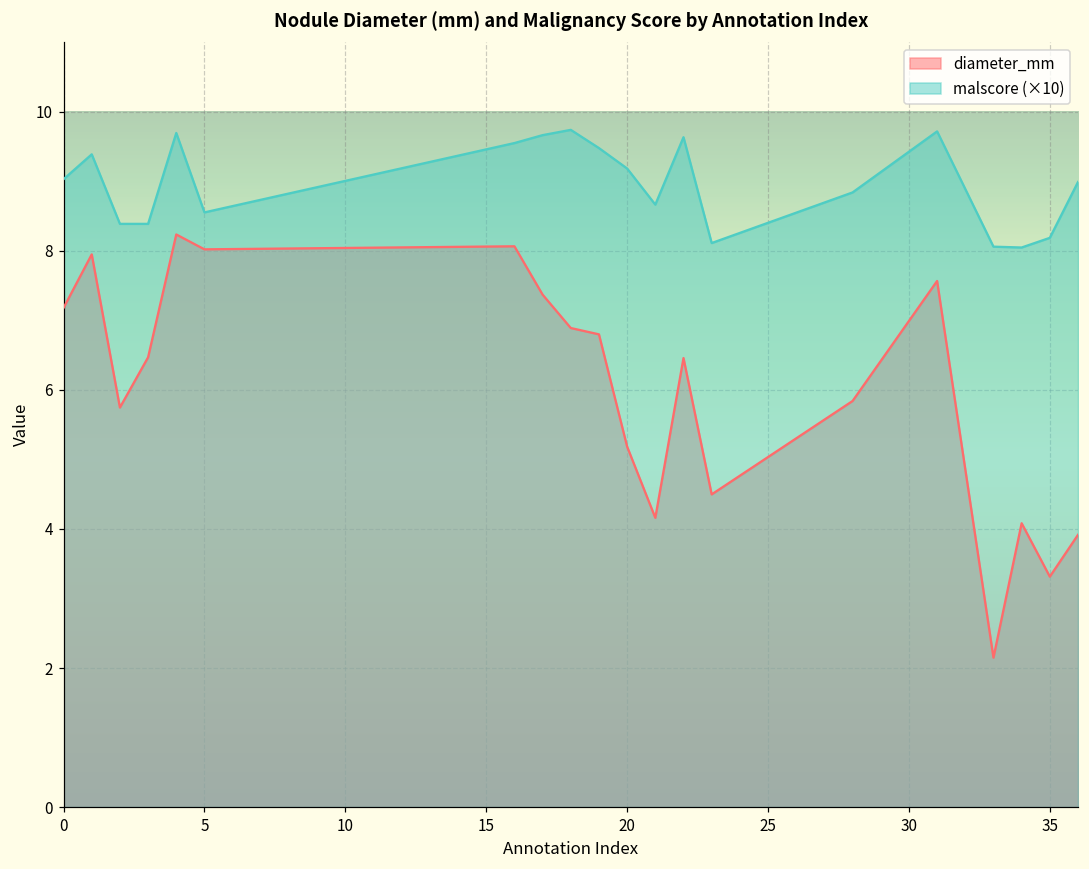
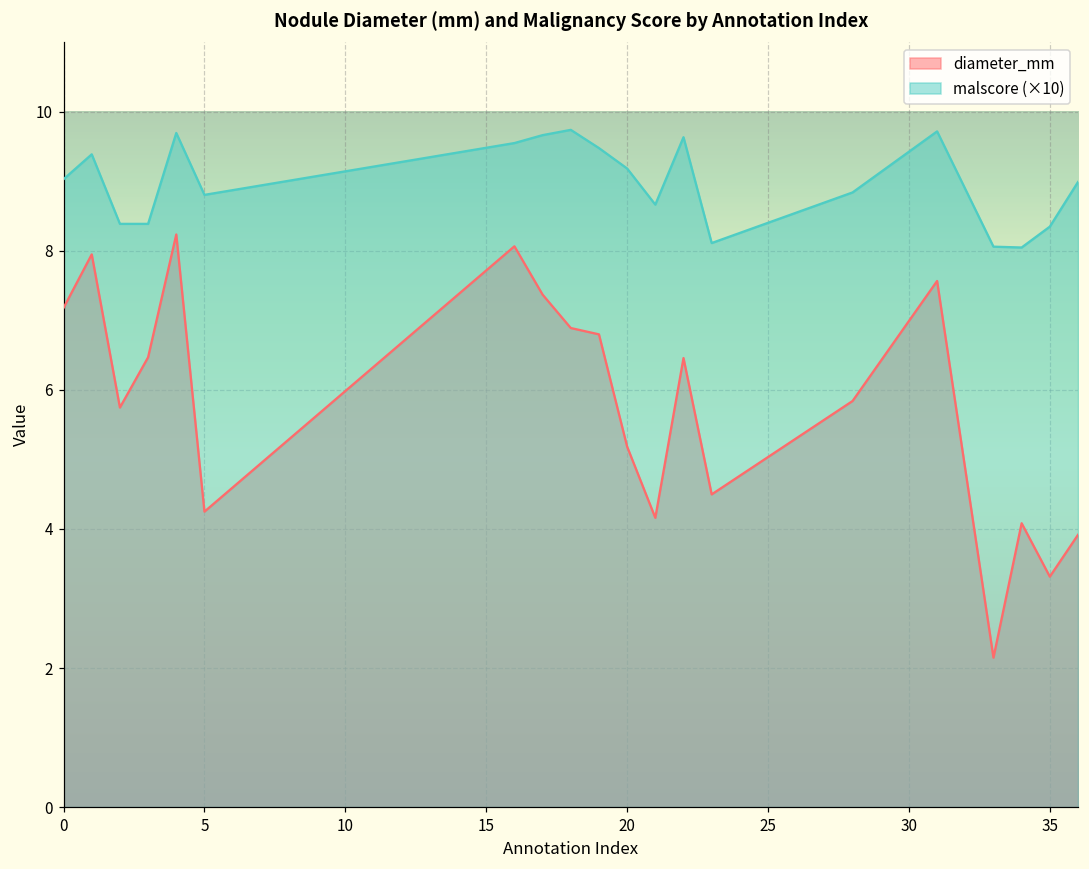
  {
    "diameter_mm": {
      "0": 7.2,
-     "5": 8.0,
+     "5": 4.2,
      "20": 5.2,
      "35": 3.3
    },
    "malscore (×10)": {
      "0": 9.0,
-     "5": 8.6,
+     "5": 8.8,
      "20": 9.2,
-     "35": 8.2
+     "35": 8.3
    }
  }
